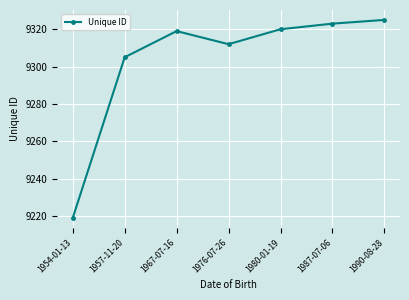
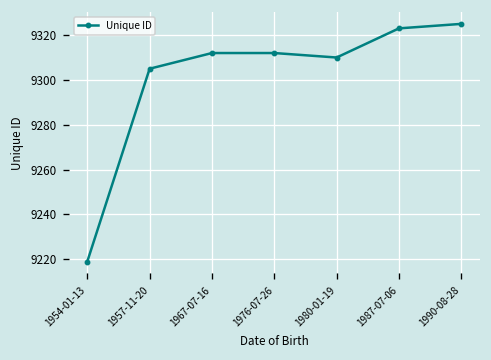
  {
    "1954-01-13": 9219,
    "1957-11-20": 9305,
-   "1967-07-16": 9319,
+   "1967-07-16": 9312,
    "1976-07-26": 9312,
-   "1980-01-19": 9320,
+   "1980-01-19": 9310,
    "1987-07-06": 9323,
    "1990-08-28": 9325
  }
